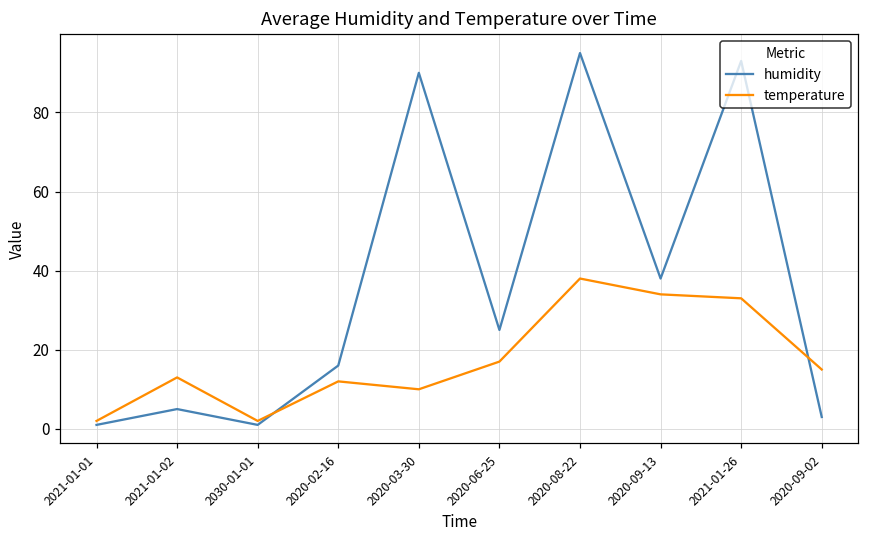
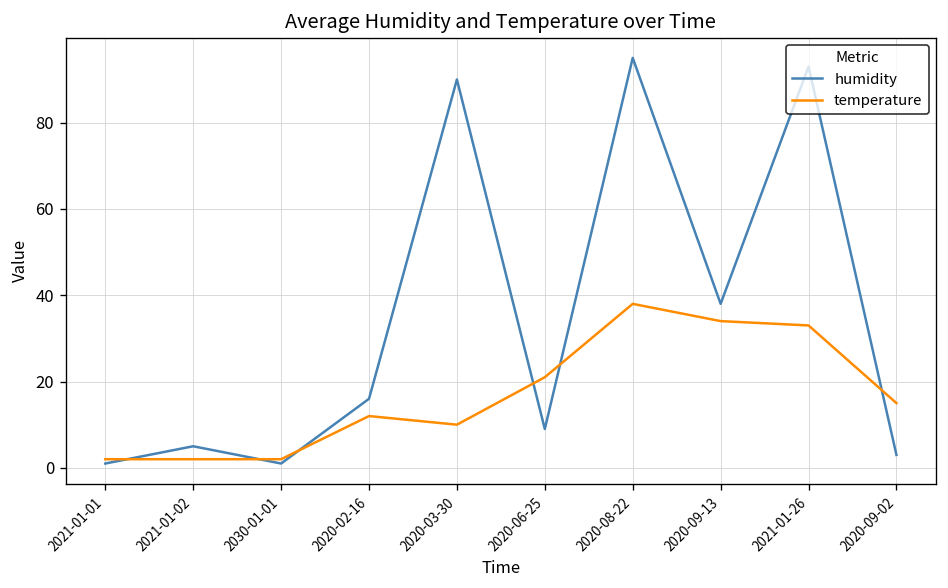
  {
    "humidity": {
      "2021-01-01": 1,
      "2021-01-02": 5,
      "2030-01-01": 1,
      "2020-02-16": 16,
      "2020-03-30": 90,
-     "2020-06-25": 25,
+     "2020-06-25": 9,
      "2020-08-22": 95,
      "2020-09-13": 38,
      "2020-09-02": 3
    },
    "temperature": {
      "2021-01-01": 2,
-     "2021-01-02": 13,
+     "2021-01-02": 2,
      "2030-01-01": 2,
      "2020-02-16": 12,
      "2020-03-30": 10,
-     "2020-06-25": 17,
+     "2020-06-25": 21,
      "2020-08-22": 38,
      "2020-09-13": 34,
      "2021-01-26": 33,
      "2020-09-02": 15
    }
  }
